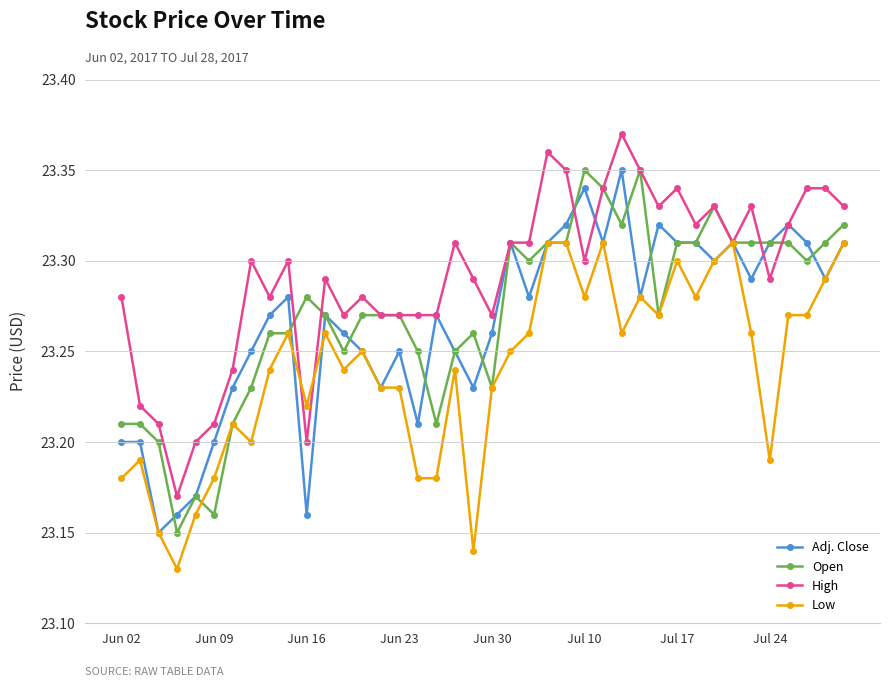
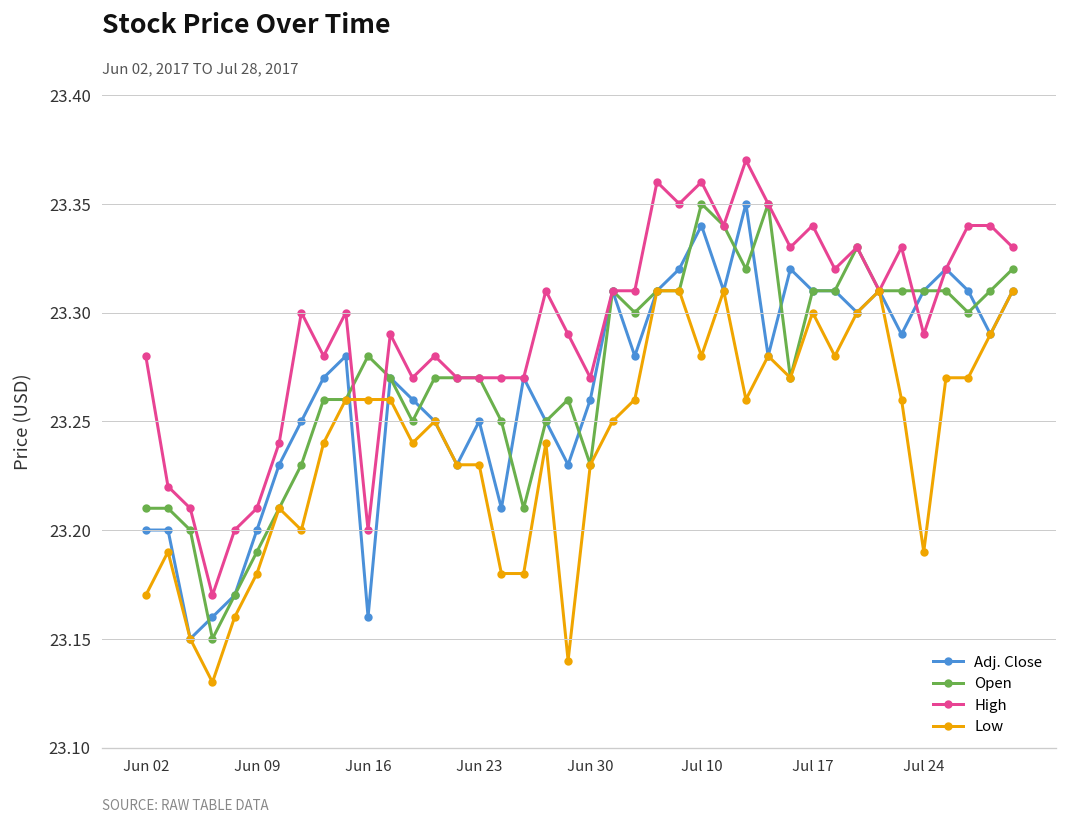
  {
    "Adj. Close": {
      "Jun 02": 23.20,
      "Jun 09": 23.20,
      "Jun 16": 23.16,
      "Jun 23": 23.25,
      "Jun 30": 23.26,
      "Jul 10": 23.34
    },
    "Open": {
      "Jun 02": 23.21,
-     "Jun 09": 23.16,
+     "Jun 09": 23.19,
      "Jun 16": 23.28,
      "Jul 10": 23.35
    },
    "High": {
      "Jun 02": 23.28,
      "Jun 09": 23.21,
      "Jun 16": 23.20,
      "Jun 30": 23.27,
-     "Jul 10": 23.30,
+     "Jul 10": 23.36,
      "Jul 17": 23.34,
      "Jul 24": 23.29
    },
    "Low": {
-     "Jun 02": 23.18,
+     "Jun 02": 23.17,
      "Jun 09": 23.18,
-     "Jun 16": 23.22,
+     "Jun 16": 23.26,
      "Jun 23": 23.23,
      "Jul 10": 23.28,
      "Jul 17": 23.30,
      "Jul 24": 23.19
    }
  }
